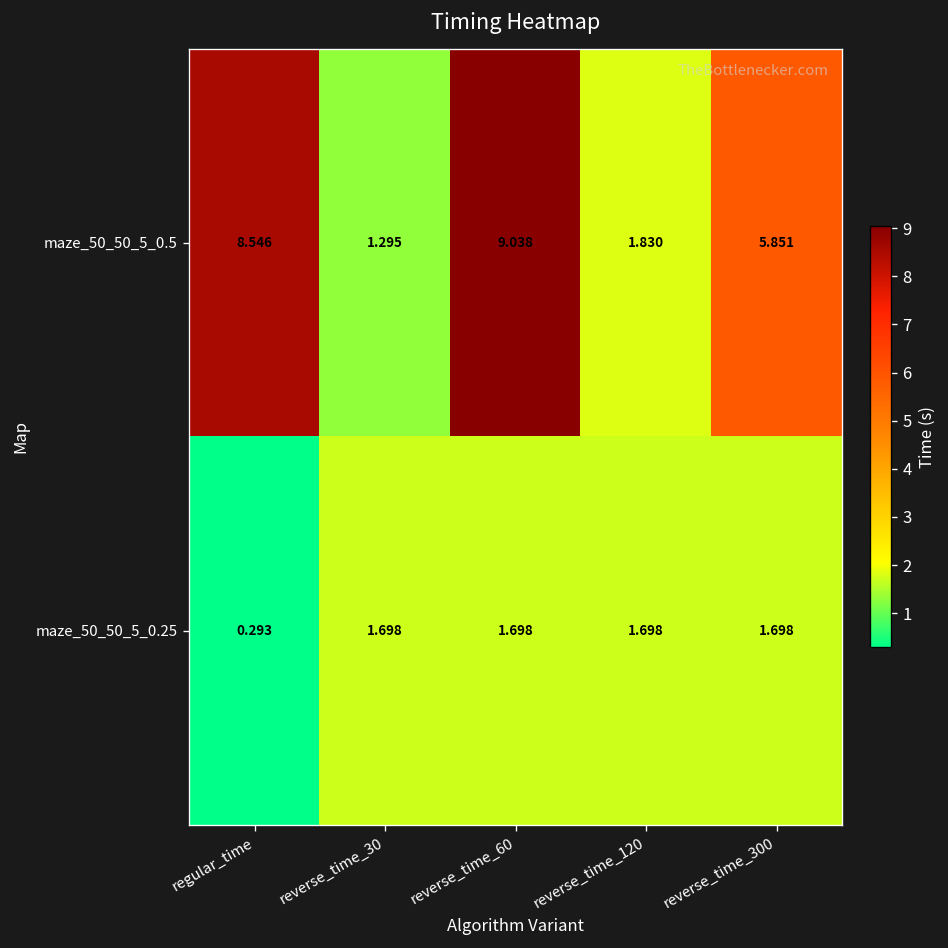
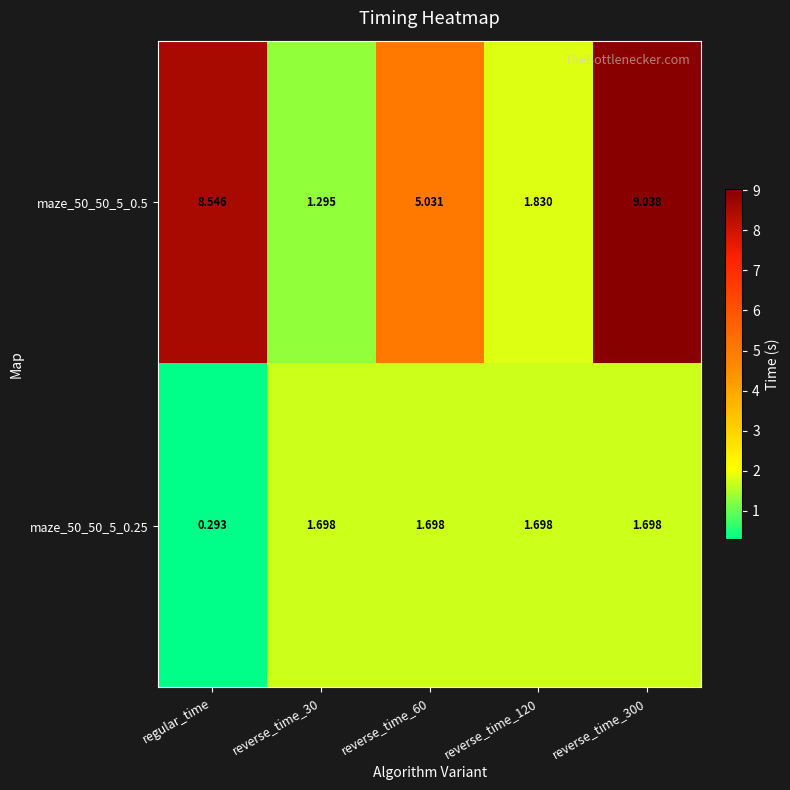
  {
    "maze_50_50_5_0.5": {
      "regular_time": 8.546,
      "reverse_time_30": 1.295,
-     "reverse_time_60": 9.038,
+     "reverse_time_60": 5.031,
      "reverse_time_120": 1.830,
-     "reverse_time_300": 5.851
+     "reverse_time_300": 9.038
    },
    "maze_50_50_5_0.25": {
      "regular_time": 0.293,
      "reverse_time_30": 1.698,
      "reverse_time_60": 1.698,
      "reverse_time_120": 1.698,
      "reverse_time_300": 1.698
    }
  }
